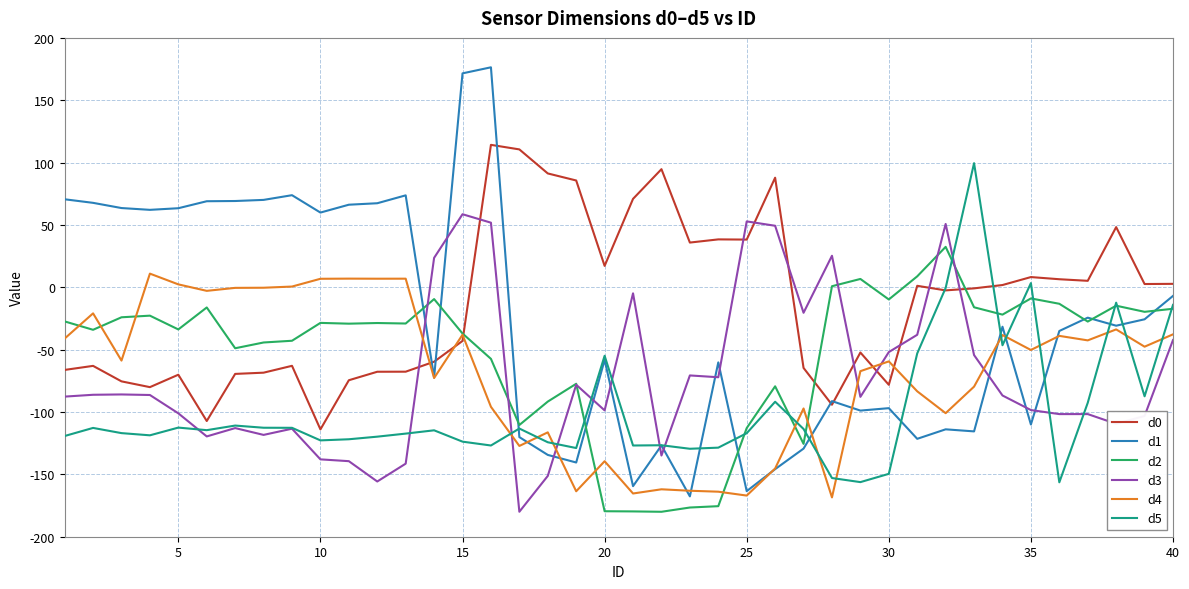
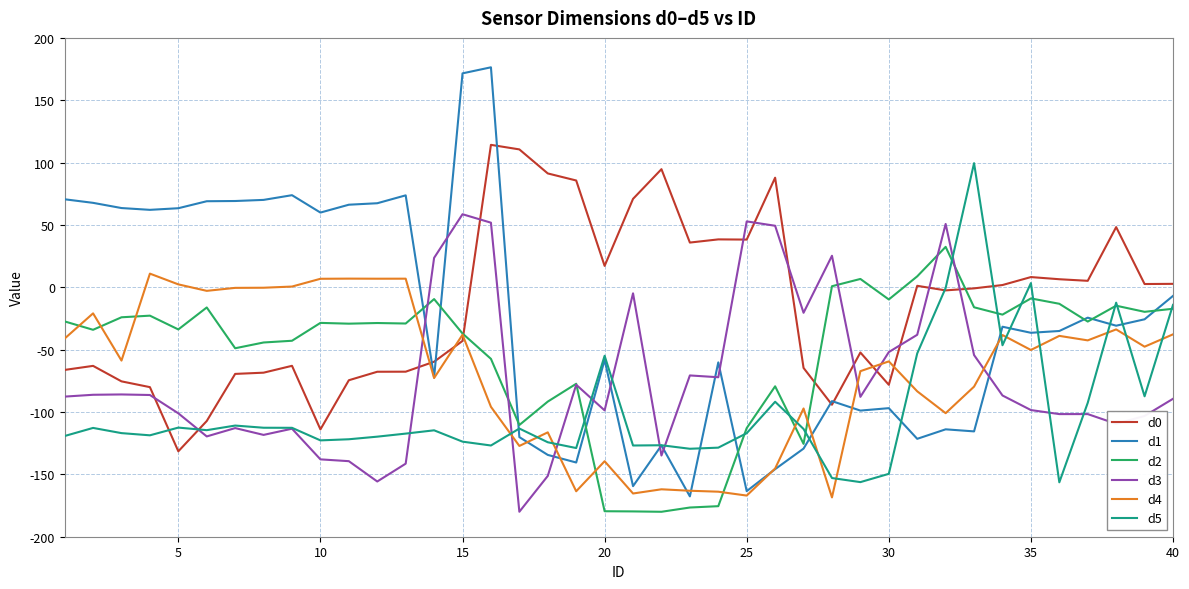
  {
    "d0": {
-     "5": -70,
+     "5": -132,
      "10": -114,
      "15": -43,
      "20": 17,
      "25": 38,
      "30": -78,
      "35": 8,
      "40": 3
    },
    "d1": {
      "5": 63,
      "10": 60,
      "15": 172,
      "20": -58,
      "25": -163,
      "30": -97,
-     "35": -110,
+     "35": -36,
      "40": -7
    },
    "d3": {
      "5": -101,
      "10": -138,
      "15": 59,
      "20": -99,
      "25": 53,
      "30": -52,
      "35": -98,
-     "40": -42
+     "40": -89
    },
    "d4": {
      "5": 2,
      "10": 7,
      "20": -139,
      "25": -167,
      "30": -59,
      "35": -50,
      "40": -38
    }
  }
